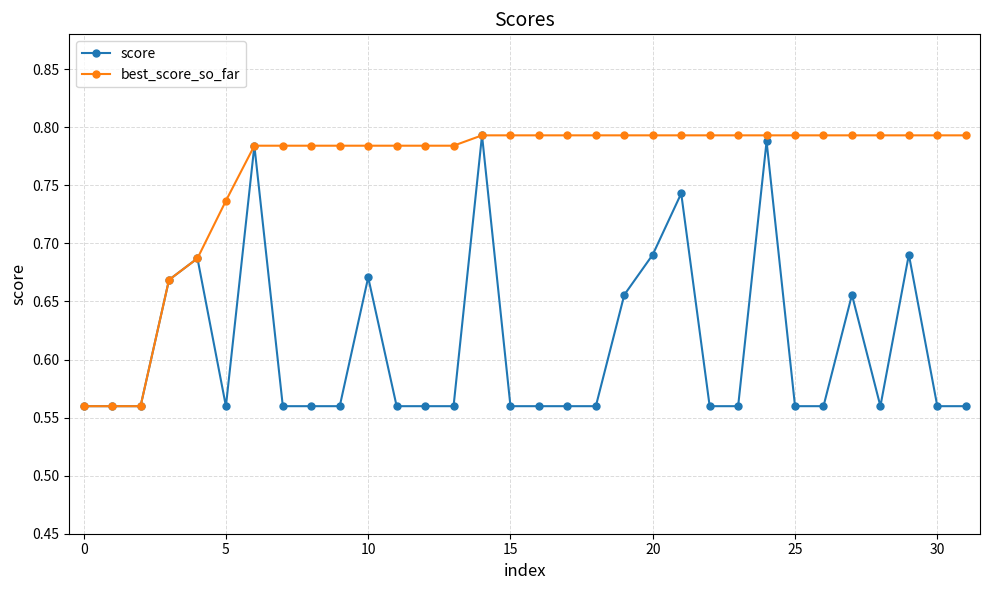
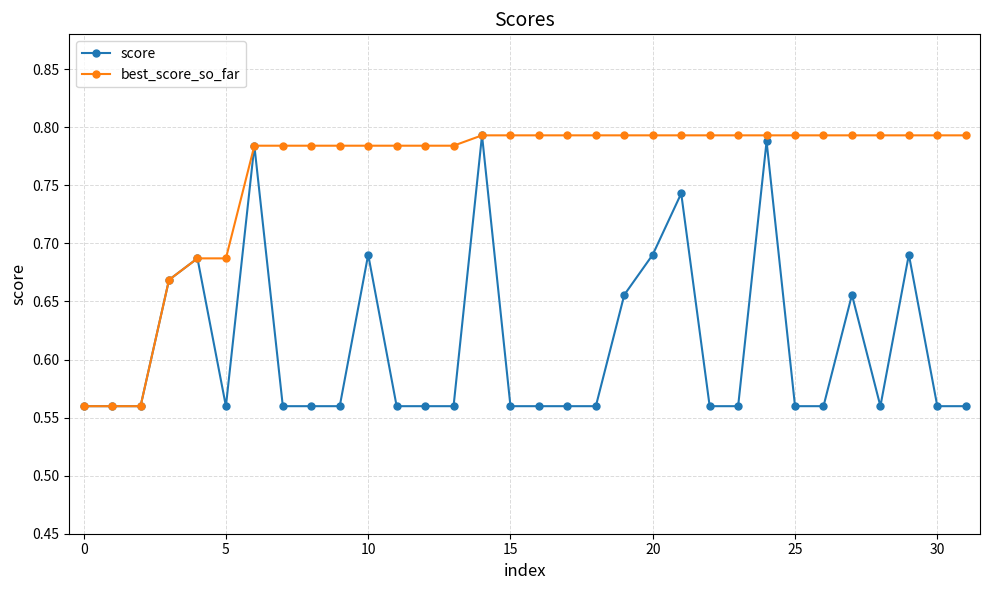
  {
    "score": {
      "5": 0.560,
-     "10": 0.671,
+     "10": 0.690,
      "15": 0.560,
      "20": 0.690,
      "25": 0.560,
      "30": 0.560
    },
    "best_score_so_far": {
-     "5": 0.737,
+     "5": 0.687,
      "10": 0.784,
      "15": 0.793,
      "20": 0.793,
      "25": 0.793,
      "30": 0.793
    }
  }
